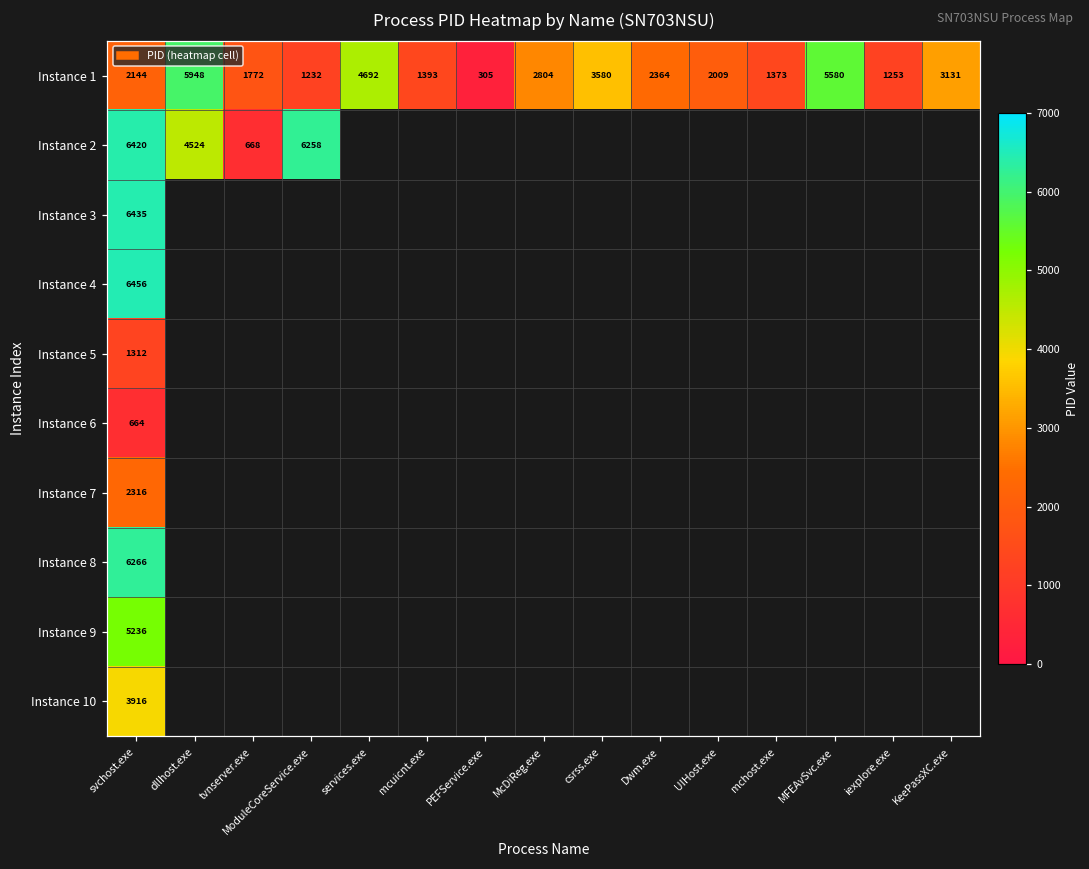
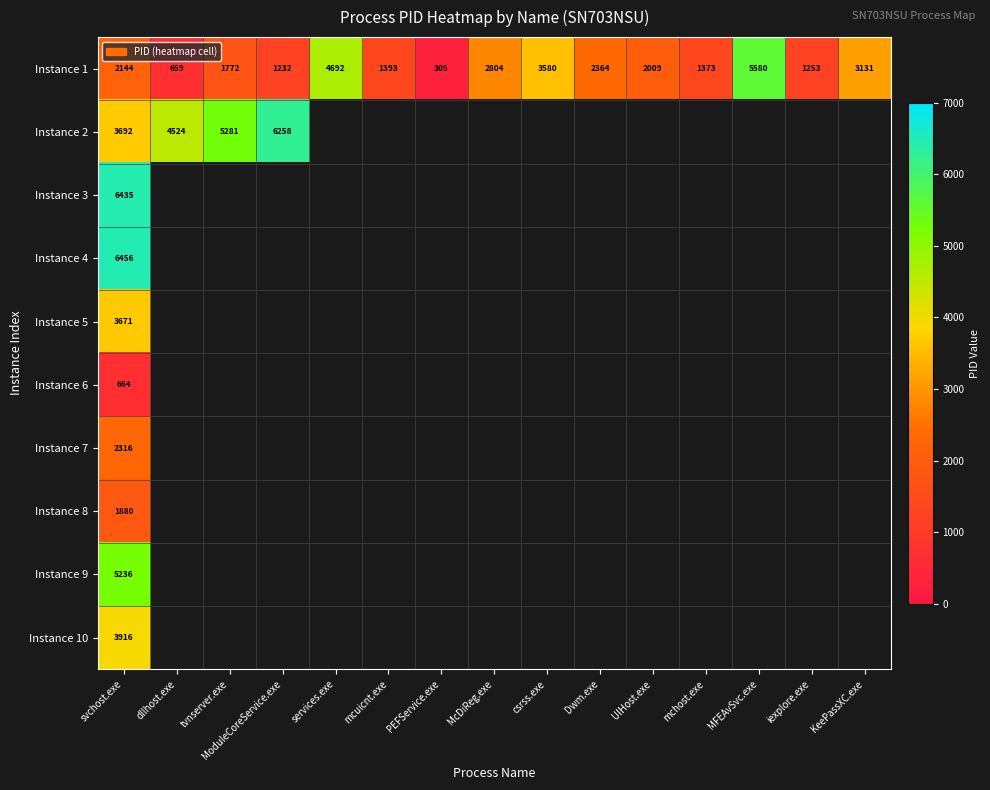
  {
    "Instance 1": {
      "svchost.exe": 2144,
-     "dllhost.exe": 5948,
+     "dllhost.exe": 659,
      "tvnserver.exe": 1772,
      "ModuleCoreService.exe": 1232,
      "services.exe": 4692,
      "mcuicnt.exe": 1393,
      "PEFService.exe": 305,
      "McDiReg.exe": 2804,
      "csrss.exe": 3580,
      "Dwm.exe": 2364,
      "UIHost.exe": 2009,
      "mchost.exe": 1373,
      "MFEAvSvc.exe": 5580,
      "iexplore.exe": 1253,
      "KeePassXC.exe": 3131
    },
    "Instance 2": {
-     "svchost.exe": 6420,
+     "svchost.exe": 3692,
      "dllhost.exe": 4524,
-     "tvnserver.exe": 668,
+     "tvnserver.exe": 5281,
      "ModuleCoreService.exe": 6258
    },
    "Instance 3": {
      "svchost.exe": 6435
    },
    "Instance 4": {
      "svchost.exe": 6456
    },
    "Instance 5": {
-     "svchost.exe": 1312
+     "svchost.exe": 3671
    },
    "Instance 6": {
      "svchost.exe": 664
    },
    "Instance 7": {
      "svchost.exe": 2316
    },
    "Instance 8": {
-     "svchost.exe": 6266
+     "svchost.exe": 1880
    },
    "Instance 9": {
      "svchost.exe": 5236
    },
    "Instance 10": {
      "svchost.exe": 3916
    }
  }
